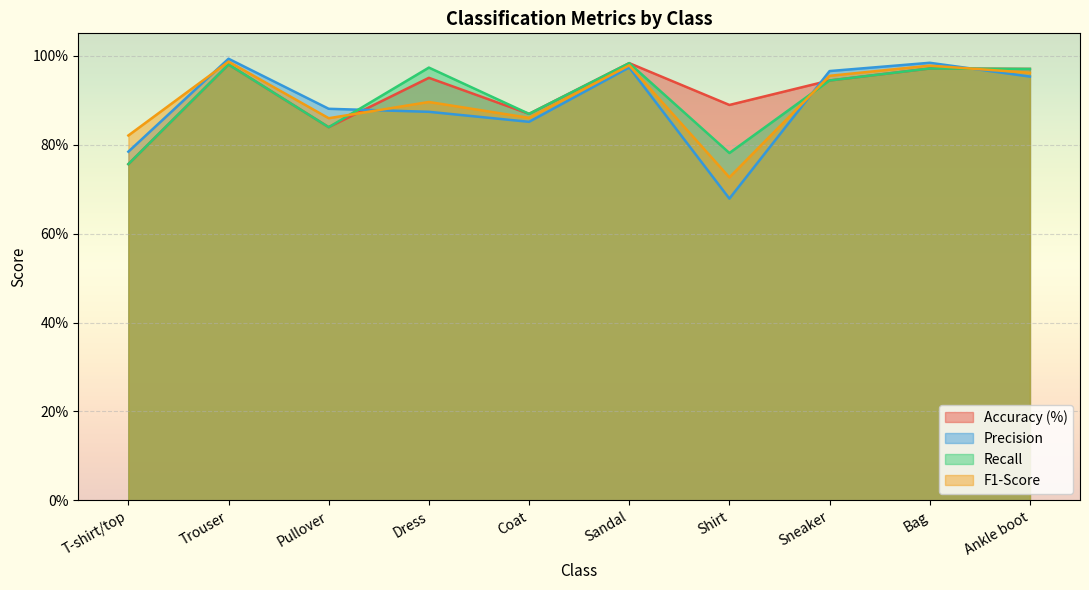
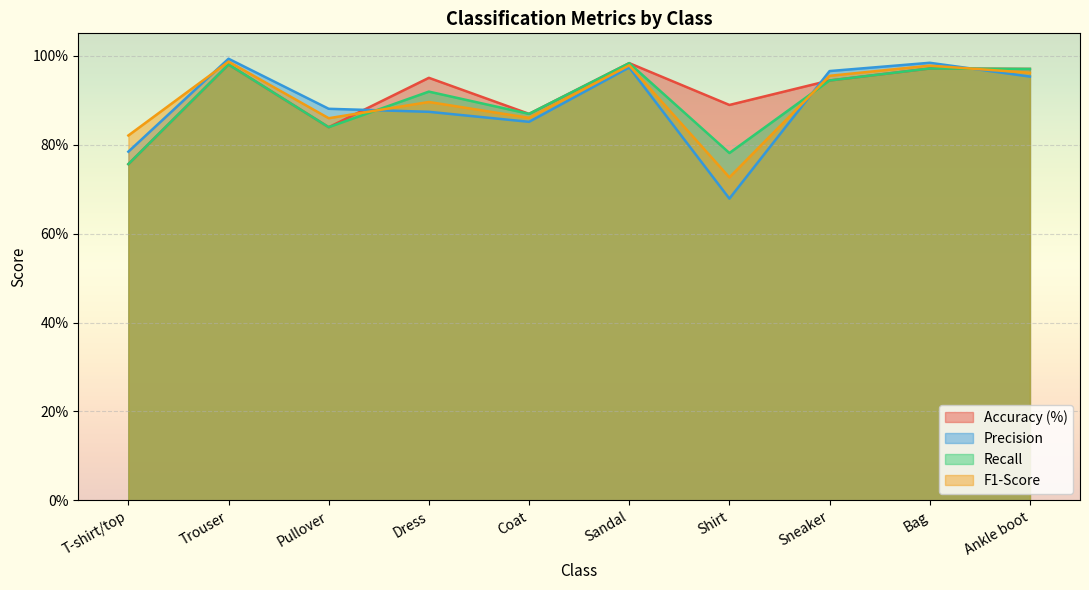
  {
    "Accuracy (%)": {
      "Dress": "95%",
      "Shirt": "89%"
    },
    "Precision": {
      "T-shirt/top": "78%",
      "Trouser": "99%",
      "Pullover": "88%",
      "Dress": "87%",
      "Coat": "85%",
      "Shirt": "68%",
      "Sneaker": "97%",
      "Bag": "98%",
      "Ankle boot": "95%"
    },
    "Recall": {
-     "Dress": "97%",
+     "Dress": "92%",
      "Shirt": "78%"
    },
    "F1-Score": {
      "T-shirt/top": "82%",
      "Trouser": "99%",
      "Pullover": "86%",
      "Dress": "90%",
      "Coat": "86%",
      "Shirt": "73%",
      "Sneaker": "95%",
      "Bag": "98%",
      "Ankle boot": "96%"
    }
  }
